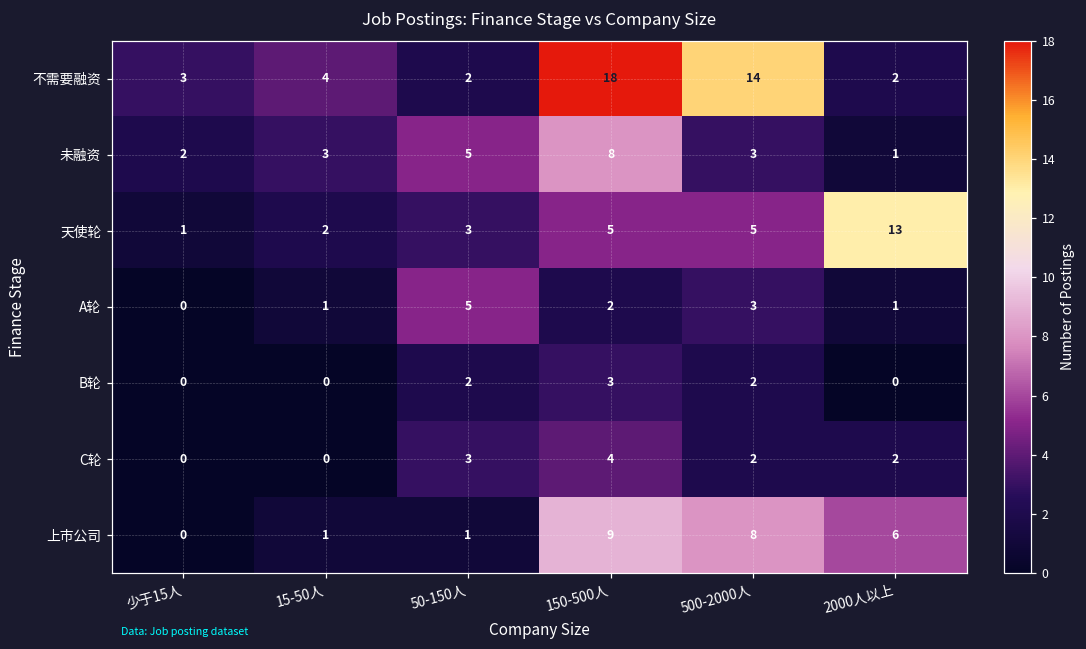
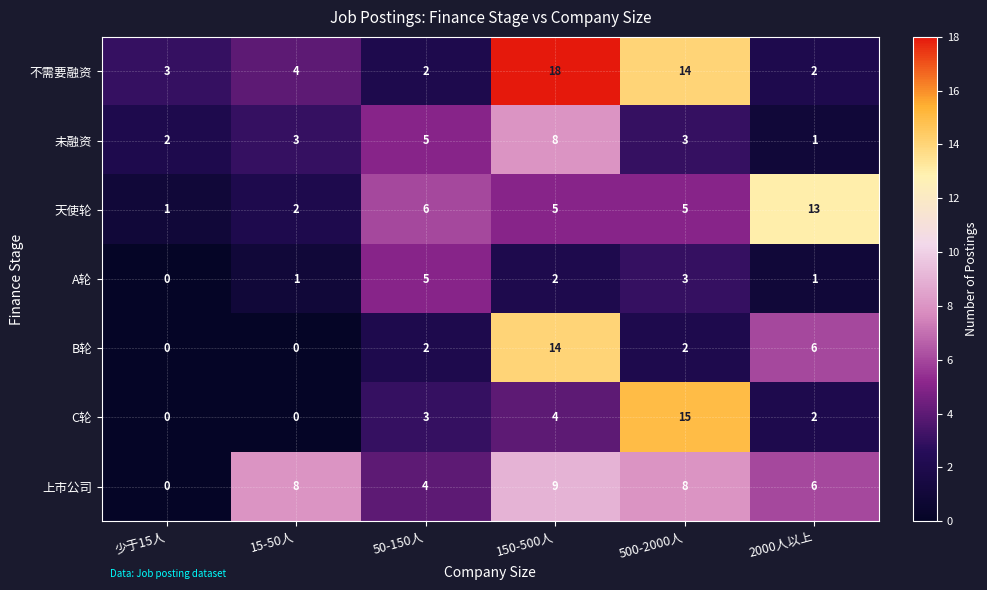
  {
    "不需要融资": {
      "少于15人": 3,
      "15-50人": 4,
      "50-150人": 2,
      "150-500人": 18,
      "500-2000人": 14,
      "2000人以上": 2
    },
    "未融资": {
      "少于15人": 2,
      "15-50人": 3,
      "50-150人": 5,
      "150-500人": 8,
      "500-2000人": 3,
      "2000人以上": 1
    },
    "天使轮": {
      "少于15人": 1,
      "15-50人": 2,
-     "50-150人": 3,
+     "50-150人": 6,
      "150-500人": 5,
      "500-2000人": 5,
      "2000人以上": 13
    },
    "A轮": {
      "少于15人": 0,
      "15-50人": 1,
      "50-150人": 5,
      "150-500人": 2,
      "500-2000人": 3,
      "2000人以上": 1
    },
    "B轮": {
      "少于15人": 0,
      "15-50人": 0,
      "50-150人": 2,
-     "150-500人": 3,
+     "150-500人": 14,
      "500-2000人": 2,
-     "2000人以上": 0
+     "2000人以上": 6
    },
    "C轮": {
      "少于15人": 0,
      "15-50人": 0,
      "50-150人": 3,
      "150-500人": 4,
-     "500-2000人": 2,
+     "500-2000人": 15,
      "2000人以上": 2
    },
    "上市公司": {
      "少于15人": 0,
-     "15-50人": 1,
-     "50-150人": 1,
+     "15-50人": 8,
+     "50-150人": 4,
      "150-500人": 9,
      "500-2000人": 8,
      "2000人以上": 6
    }
  }
